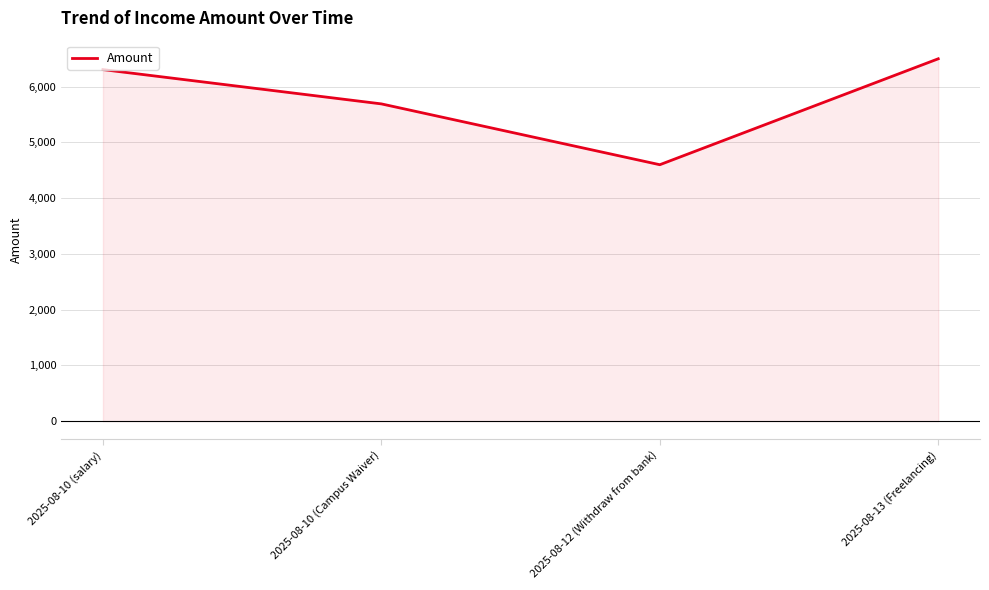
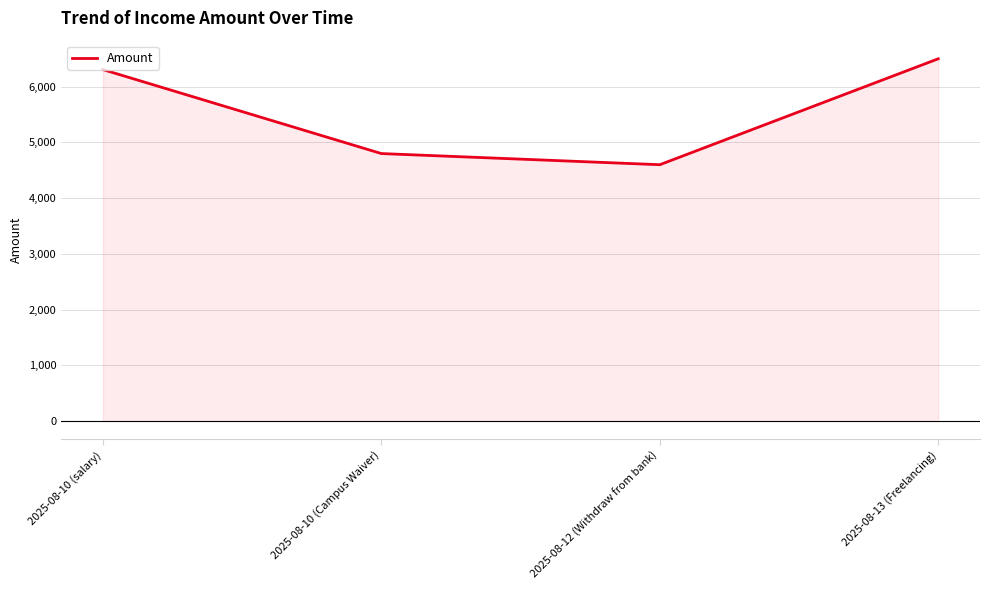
  {
-   "2025-08-10 (Campus Waiver)": "5,700",
+   "2025-08-10 (Campus Waiver)": "4,800",
    "2025-08-12 (Withdraw from bank)": "4,600",
    "2025-08-13 (Freelancing)": "6,500"
  }
